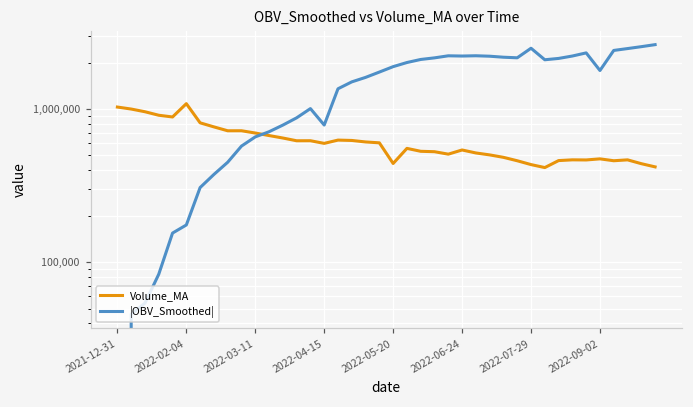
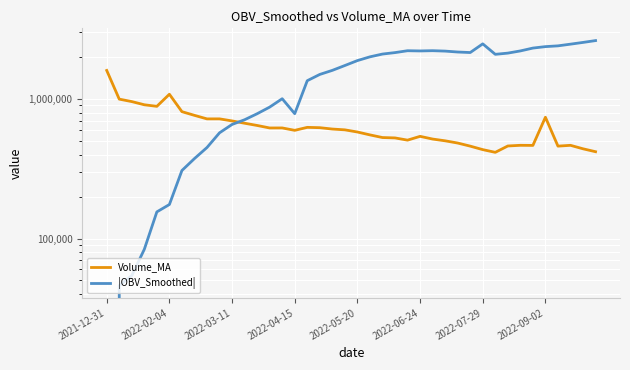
  {
    "Volume_MA": {
-     "2021-12-31": "1,000,000",
+     "2021-12-31": "1,600,000",
      "2022-02-04": "1,100,000",
      "2022-03-11": "700,000",
      "2022-04-15": "600,000",
-     "2022-05-20": "440,000",
+     "2022-05-20": "580,000",
      "2022-06-24": "540,000",
      "2022-07-29": "430,000",
-     "2022-09-02": "470,000"
+     "2022-09-02": "700,000"
    },
    "|OBV_Smoothed|": {
      "2022-02-04": "180,000",
      "2022-03-11": "700,000",
      "2022-04-15": "800,000",
      "2022-05-20": "1,900,000",
      "2022-06-24": "2,200,000",
      "2022-07-29": "2,500,000",
-     "2022-09-02": "1,800,000"
+     "2022-09-02": "2,400,000"
    }
  }
